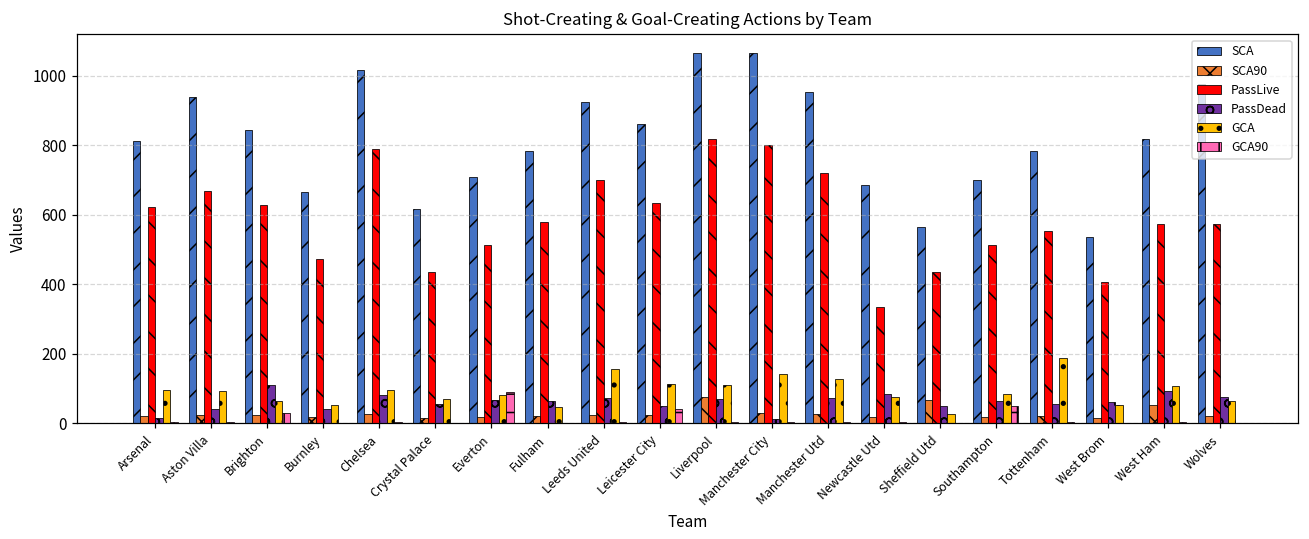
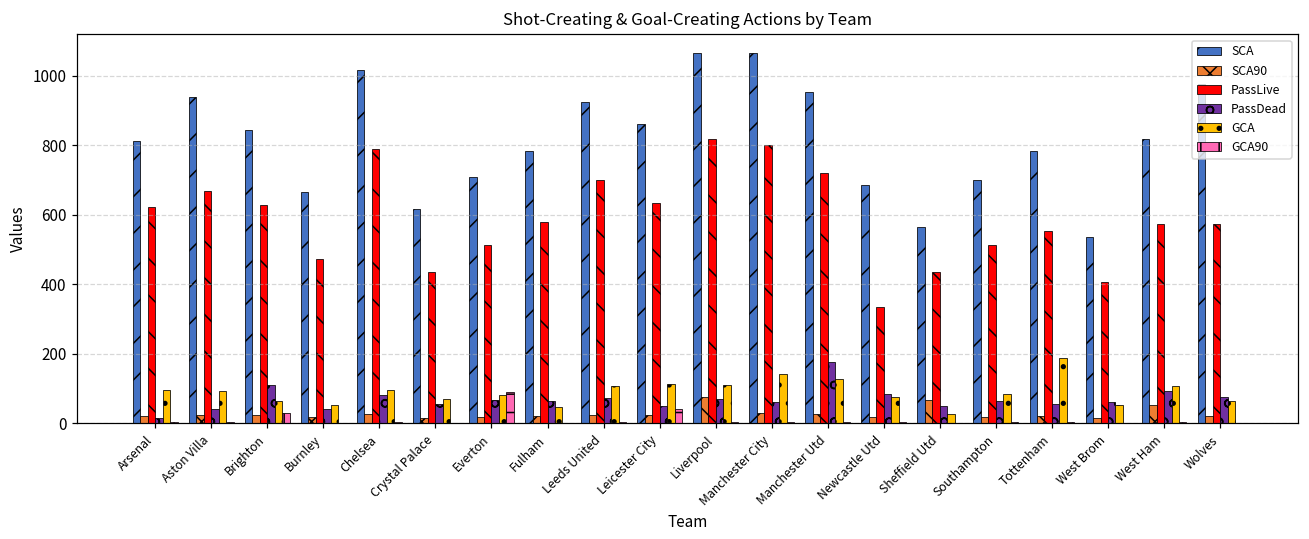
  {
    "SCA": {
      "Arsenal": 810,
      "Aston Villa": 940,
      "Brighton": 850,
      "Burnley": 670,
      "Chelsea": 1020,
      "Crystal Palace": 620,
      "Everton": 710,
      "Fulham": 780,
      "Leeds United": 920,
      "Leicester City": 860,
      "Liverpool": 1070,
      "Manchester City": 1070,
      "Manchester Utd": 950,
      "Newcastle Utd": 690,
      "Sheffield Utd": 570,
      "Southampton": 700,
      "Tottenham": 790,
      "West Brom": 540,
      "West Ham": 820
    },
    "SCA90": {
      "Arsenal": 20,
      "Aston Villa": 20,
      "Brighton": 20,
      "Burnley": 20,
      "Chelsea": 30,
      "Crystal Palace": 20,
      "Everton": 20,
      "Fulham": 20,
      "Leeds United": 20,
      "Leicester City": 20,
      "Liverpool": 80,
      "Manchester City": 30,
      "Manchester Utd": 30,
      "Newcastle Utd": 20,
      "Sheffield Utd": 70,
      "Southampton": 20,
      "Tottenham": 20,
      "West Brom": 10,
      "West Ham": 50,
      "Wolves": 20
    },
    "PassLive": {
      "Arsenal": 620,
      "Aston Villa": 670,
      "Brighton": 630,
      "Burnley": 470,
      "Chelsea": 790,
      "Crystal Palace": 430,
      "Everton": 510,
      "Fulham": 580,
      "Leeds United": 700,
      "Leicester City": 630,
      "Liverpool": 820,
      "Manchester City": 800,
      "Manchester Utd": 720,
      "Newcastle Utd": 330,
      "Sheffield Utd": 440,
      "Southampton": 510,
      "Tottenham": 550,
      "West Brom": 410,
      "West Ham": 570,
      "Wolves": 570
    },
    "PassDead": {
      "Arsenal": 10,
      "Aston Villa": 40,
      "Brighton": 110,
      "Burnley": 40,
      "Chelsea": 80,
      "Crystal Palace": 50,
      "Everton": 70,
      "Fulham": 70,
      "Leeds United": 70,
      "Leicester City": 50,
      "Liverpool": 70,
-     "Manchester City": 10,
-     "Manchester Utd": 70,
+     "Manchester City": 60,
+     "Manchester Utd": 180,
      "Newcastle Utd": 90,
      "Sheffield Utd": 50,
      "Southampton": 60,
      "Tottenham": 60,
      "West Brom": 60,
      "West Ham": 90,
      "Wolves": 70
    },
    "GCA": {
      "Arsenal": 100,
      "Aston Villa": 90,
      "Brighton": 60,
      "Burnley": 50,
      "Chelsea": 100,
      "Crystal Palace": 70,
      "Everton": 80,
      "Fulham": 50,
-     "Leeds United": 160,
+     "Leeds United": 110,
      "Leicester City": 110,
      "Liverpool": 110,
      "Manchester City": 140,
      "Manchester Utd": 130,
      "Newcastle Utd": 80,
      "Sheffield Utd": 30,
      "Southampton": 80,
      "Tottenham": 190,
      "West Brom": 50,
      "West Ham": 110,
      "Wolves": 60
    },
    "GCA90": {
      "Brighton": 30,
      "Everton": 90,
      "Leicester City": 40,
-     "Southampton": 50
+     "Southampton": 0
    }
  }
